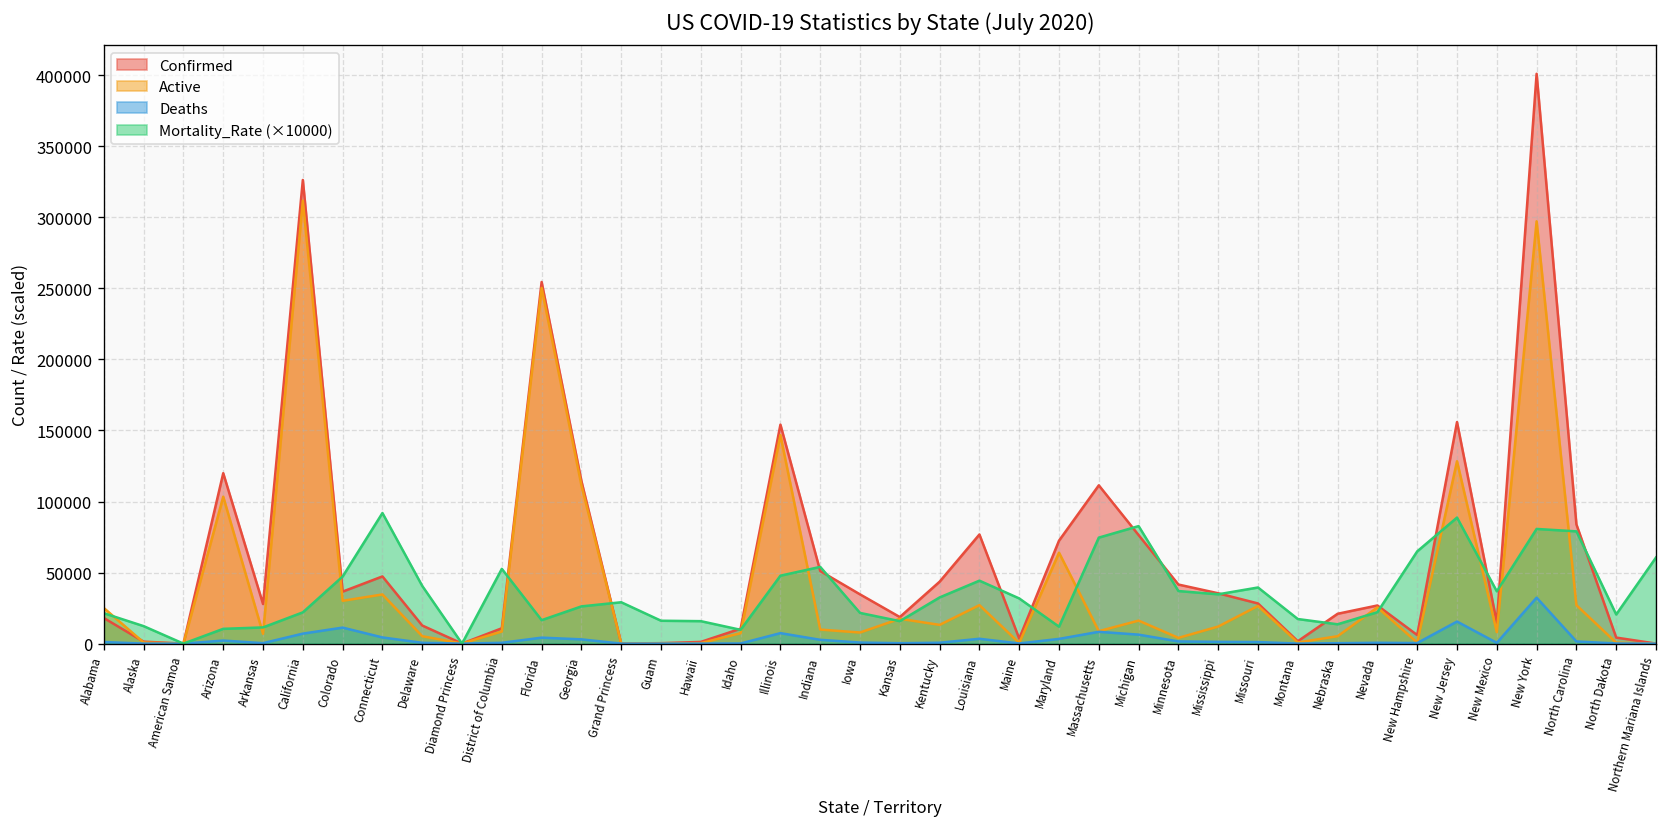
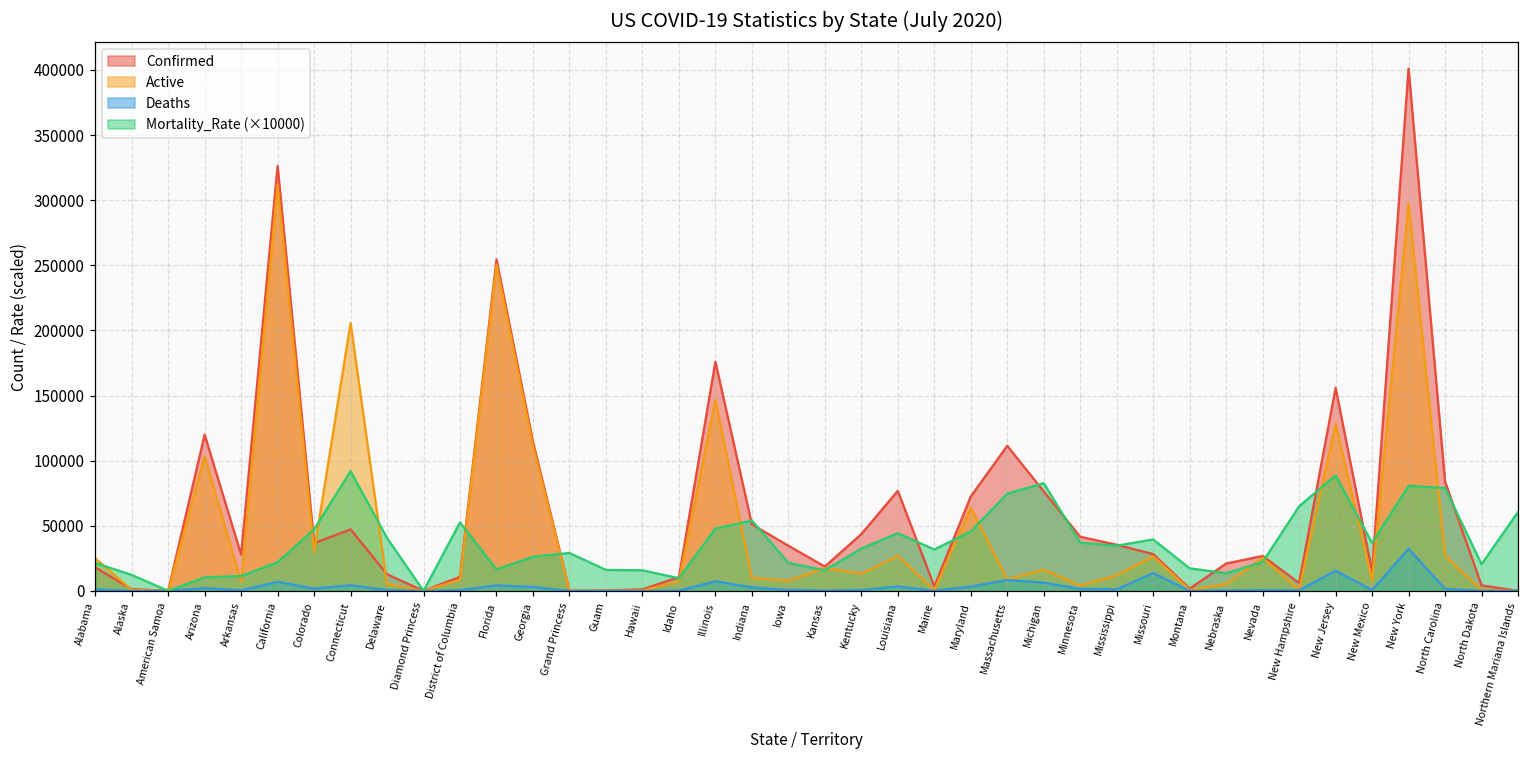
  {
    "Confirmed": {
      "Alabama": 18000,
      "Arizona": 120000,
      "Arkansas": 28000,
      "California": 326000,
      "Colorado": 37000,
      "Connecticut": 47000,
      "Delaware": 13000,
      "District of Columbia": 11000,
      "Florida": 255000,
      "Georgia": 114000,
-     "Illinois": 154000,
+     "Illinois": 176000,
      "Indiana": 51000,
      "Iowa": 35000,
      "Kentucky": 44000,
      "Louisiana": 77000,
      "Maine": 4000,
      "Maryland": 72000,
      "Massachusetts": 111000,
      "Michigan": 76000,
      "Minnesota": 42000,
      "Nebraska": 21000,
      "New Hampshire": 6000,
      "New Jersey": 156000,
      "New Mexico": 15000,
      "New York": 401000,
      "North Carolina": 84000,
      "North Dakota": 4000
    },
    "Active": {
      "Alabama": 25000,
      "Arizona": 103000,
      "Arkansas": 7000,
      "California": 312000,
      "Colorado": 30000,
-     "Connecticut": 35000,
+     "Connecticut": 206000,
      "Delaware": 5000,
      "District of Columbia": 9000,
      "Florida": 250000,
      "Georgia": 111000,
      "Idaho": 7000,
      "Illinois": 147000,
      "Indiana": 10000,
      "Iowa": 8000,
      "Kentucky": 13000,
      "Louisiana": 27000,
      "Maryland": 64000,
      "Michigan": 16000,
      "Minnesota": 4000,
      "Mississippi": 12000,
      "Nebraska": 5000,
      "New Jersey": 128000,
      "New Mexico": 8000,
      "New York": 297000,
      "North Carolina": 27000
    },
    "Deaths": {
      "Alabama": 1000,
      "Arizona": 2000,
      "Arkansas": 0,
      "California": 7000,
-     "Colorado": 11000,
+     "Colorado": 2000,
      "Connecticut": 4000,
      "Delaware": 1000,
      "District of Columbia": 1000,
      "Florida": 4000,
      "Georgia": 3000,
      "Idaho": 0,
      "Illinois": 7000,
      "Indiana": 3000,
      "Iowa": 1000,
      "Kansas": 0,
      "Kentucky": 1000,
      "Louisiana": 3000,
      "Maryland": 3000,
      "Michigan": 6000,
      "Minnesota": 2000,
      "Mississippi": 1000,
-     "Missouri": 1000,
+     "Missouri": 14000,
      "Nebraska": 0,
      "Nevada": 1000,
      "New Jersey": 16000,
      "New Mexico": 1000,
      "New York": 32000,
      "North Carolina": 2000
    },
    "Mortality_Rate (×10000)": {
      "Alabama": 21000,
      "Alaska": 12000,
      "Arizona": 10000,
      "Arkansas": 11000,
      "California": 22000,
      "Colorado": 47000,
      "Connecticut": 92000,
      "Delaware": 41000,
      "District of Columbia": 53000,
      "Florida": 17000,
      "Georgia": 26000,
      "Grand Princess": 29000,
      "Guam": 16000,
      "Hawaii": 16000,
      "Illinois": 48000,
      "Indiana": 54000,
      "Iowa": 22000,
      "Kentucky": 33000,
      "Louisiana": 44000,
      "Maine": 32000,
-     "Maryland": 12000,
+     "Maryland": 46000,
      "Massachusetts": 75000,
      "Michigan": 83000,
      "Minnesota": 37000,
      "Missouri": 40000,
      "Montana": 17000,
      "Nebraska": 14000,
      "Nevada": 22000,
      "New Hampshire": 65000,
      "New Jersey": 89000,
      "New Mexico": 37000,
      "New York": 81000,
      "North Carolina": 79000,
      "North Dakota": 21000,
      "Northern Mariana Islands": 61000
    }
  }
